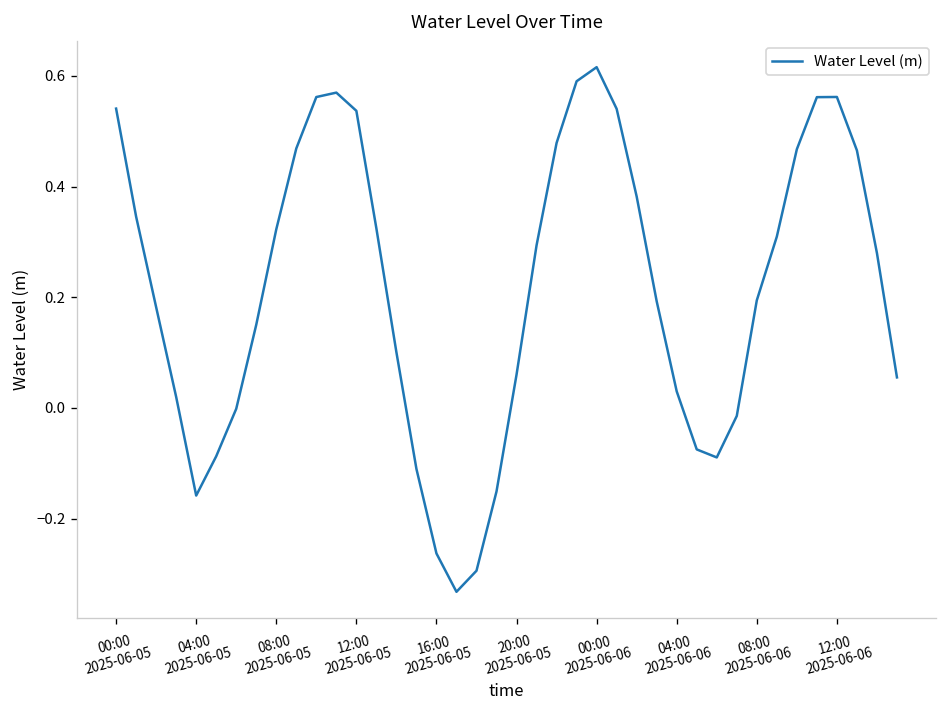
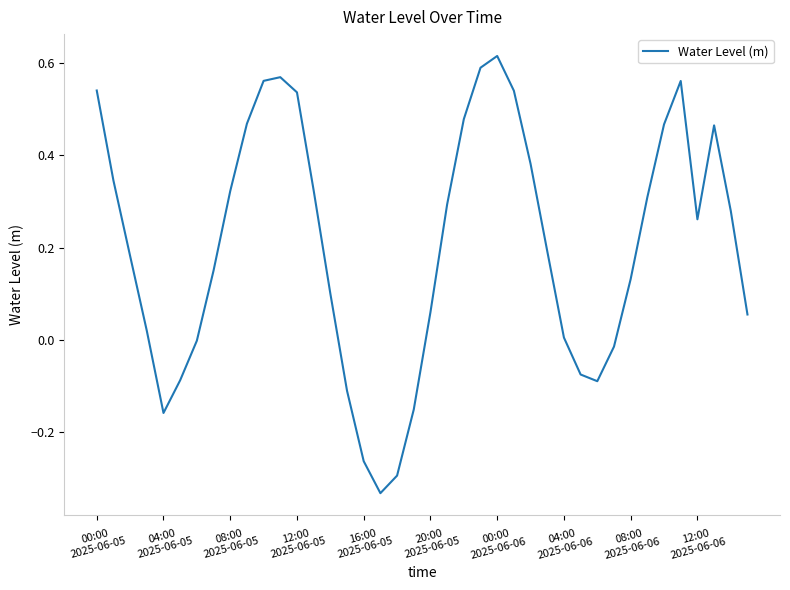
  {
    "00:00 2025-06-05": 0.54,
    "04:00 2025-06-05": -0.16,
    "08:00 2025-06-05": 0.32,
    "12:00 2025-06-05": 0.54,
    "16:00 2025-06-05": -0.26,
    "20:00 2025-06-05": 0.06,
    "00:00 2025-06-06": 0.62,
-   "04:00 2025-06-06": 0.03,
-   "08:00 2025-06-06": 0.19,
-   "12:00 2025-06-06": 0.56
+   "04:00 2025-06-06": 0.01,
+   "08:00 2025-06-06": 0.13,
+   "12:00 2025-06-06": 0.26
  }
